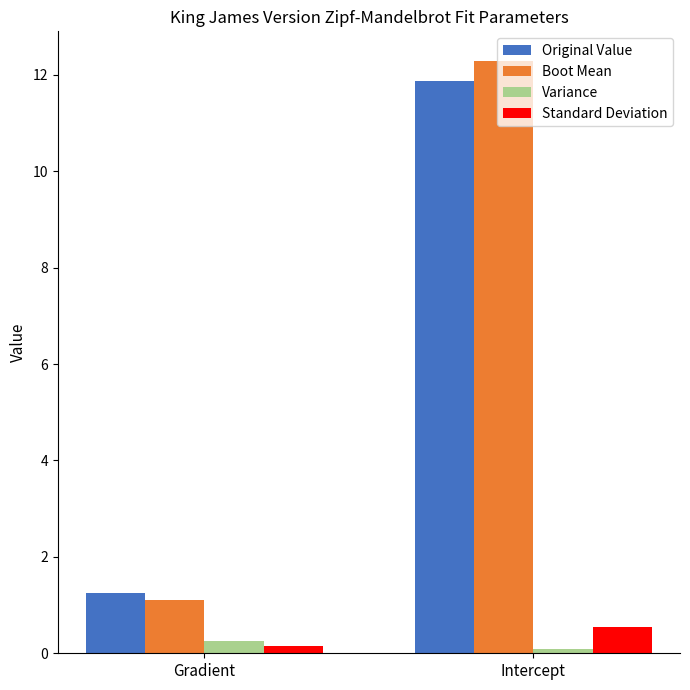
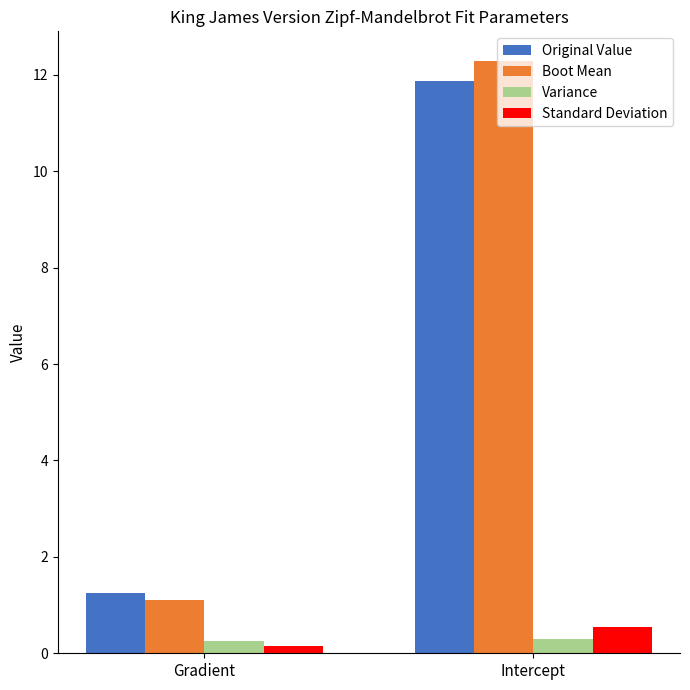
  {
    "Original Value": {
      "Gradient": 1.2,
      "Intercept": 11.9
    },
    "Boot Mean": {
      "Gradient": 1.1
    },
    "Variance": {
      "Gradient": 0.3,
-     "Intercept": 0.1
+     "Intercept": 0.3
    },
    "Standard Deviation": {
      "Gradient": 0.1,
      "Intercept": 0.5
    }
  }
